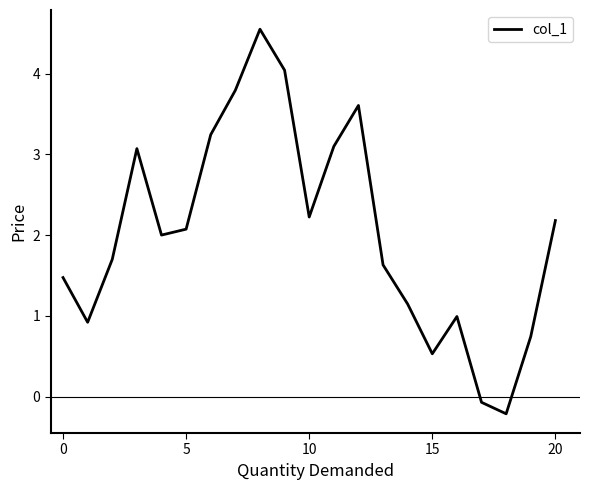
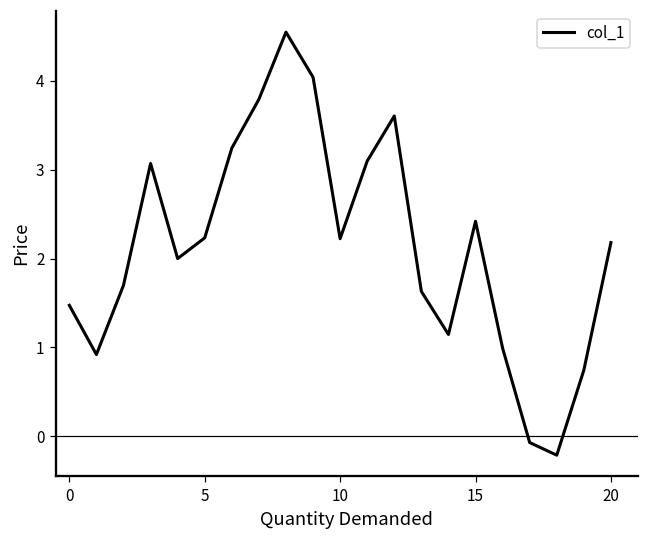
  {
    "0": 1.5,
-   "5": 2.1,
+   "5": 2.2,
    "10": 2.2,
-   "15": 0.5,
+   "15": 2.4,
    "20": 2.2
  }
